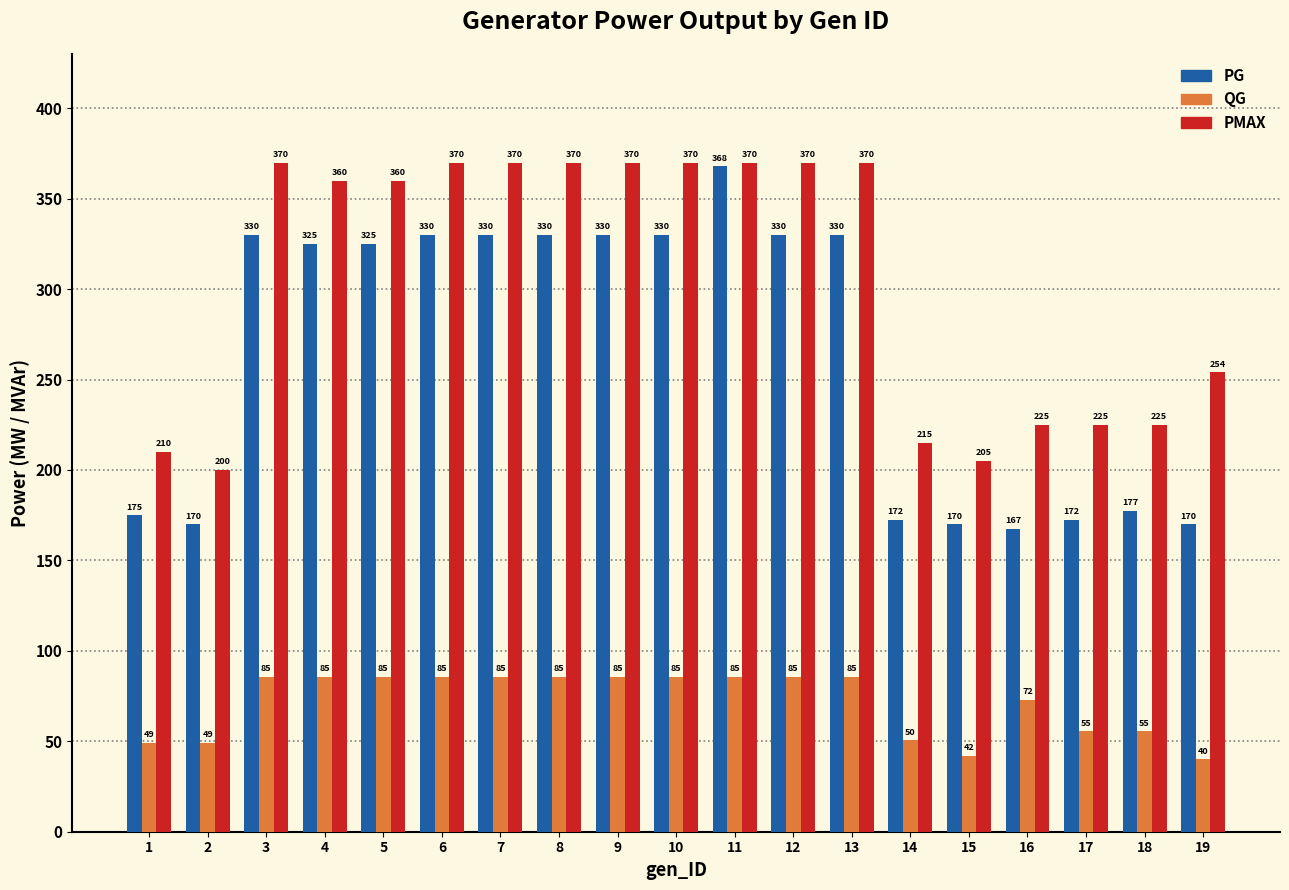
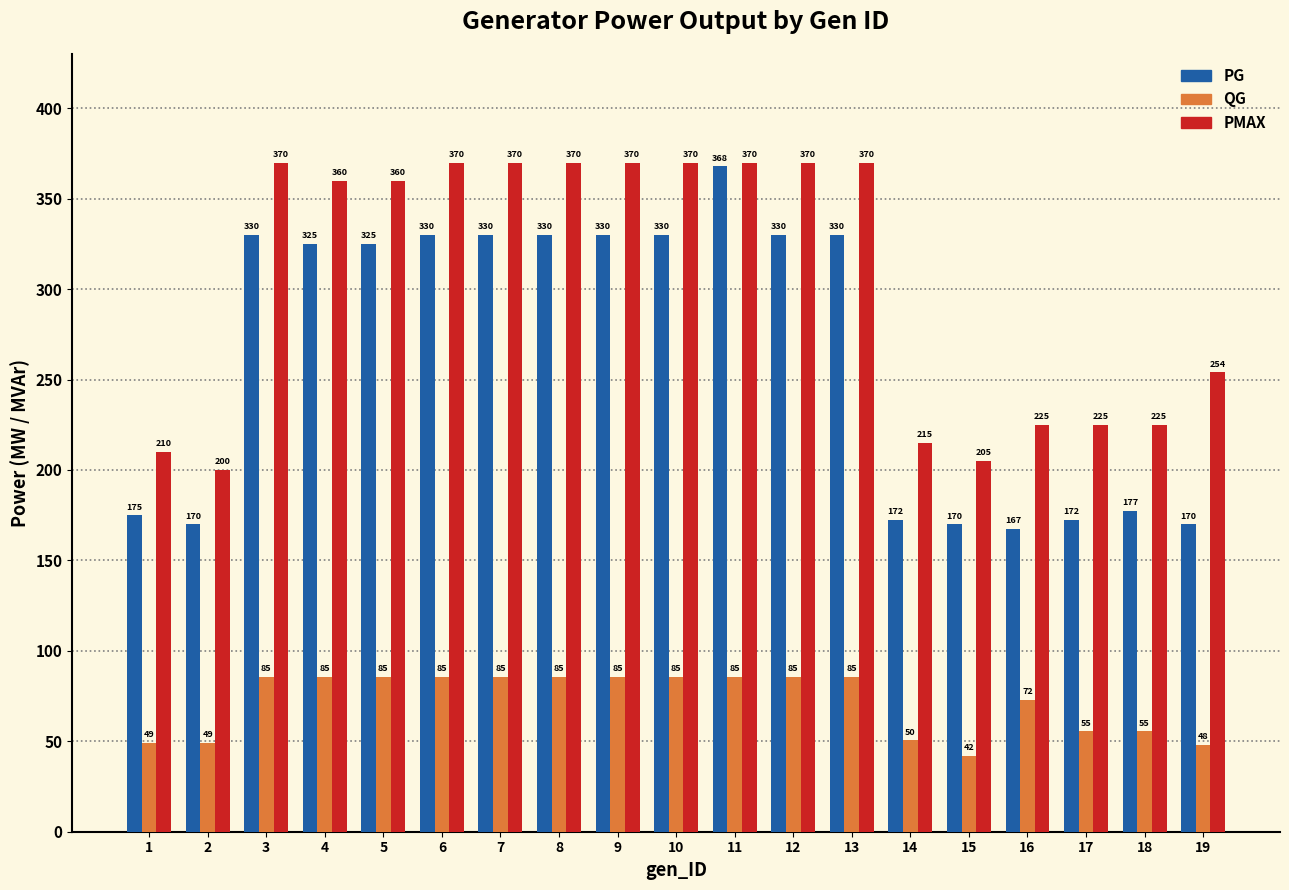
  {
    "PG": {
      "1": 175,
      "2": 170,
      "3": 330,
      "4": 325,
      "5": 325,
      "6": 330,
      "7": 330,
      "8": 330,
      "9": 330,
      "10": 330,
      "11": 368,
      "12": 330,
      "13": 330,
      "14": 172,
      "15": 170,
      "16": 167,
      "17": 172,
      "18": 177,
      "19": 170
    },
    "QG": {
      "1": 49,
      "2": 49,
      "3": 85,
      "4": 85,
      "5": 85,
      "6": 85,
      "7": 85,
      "8": 85,
      "9": 85,
      "10": 85,
      "11": 85,
      "12": 85,
      "13": 85,
      "14": 50,
      "15": 42,
      "17": 55,
      "18": 55,
-     "19": 40
+     "19": 48
    },
    "PMAX": {
      "1": 210,
      "2": 200,
      "3": 370,
      "4": 360,
      "5": 360,
      "6": 370,
      "7": 370,
      "8": 370,
      "9": 370,
      "10": 370,
      "11": 370,
      "12": 370,
      "13": 370,
      "14": 215,
      "15": 205,
      "16": 225,
      "17": 225,
      "18": 225,
      "19": 254
    }
  }
